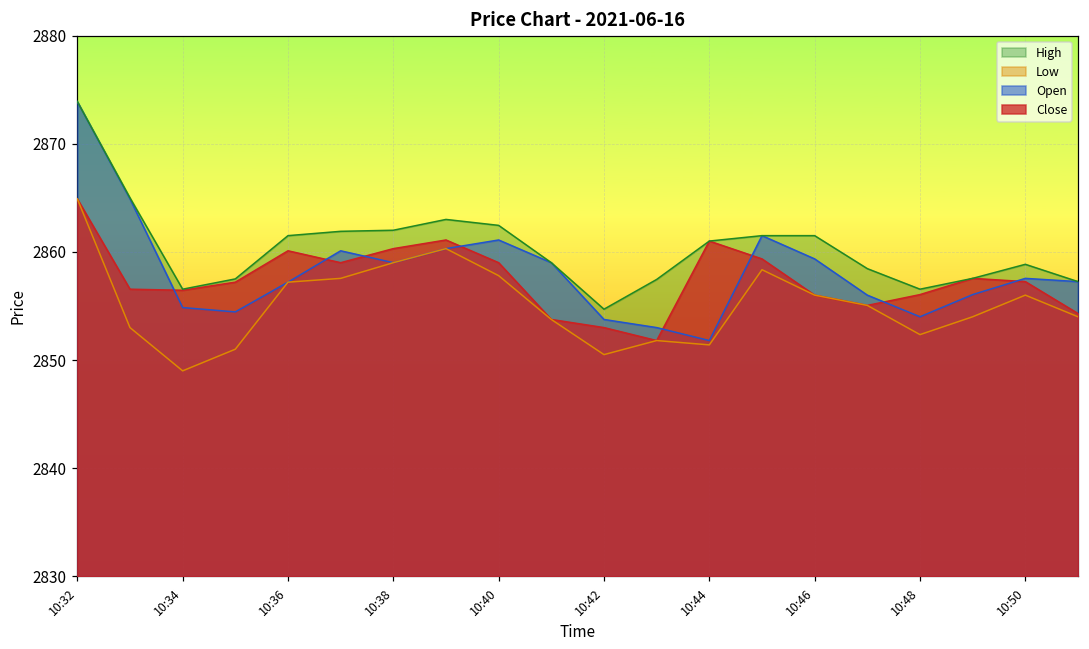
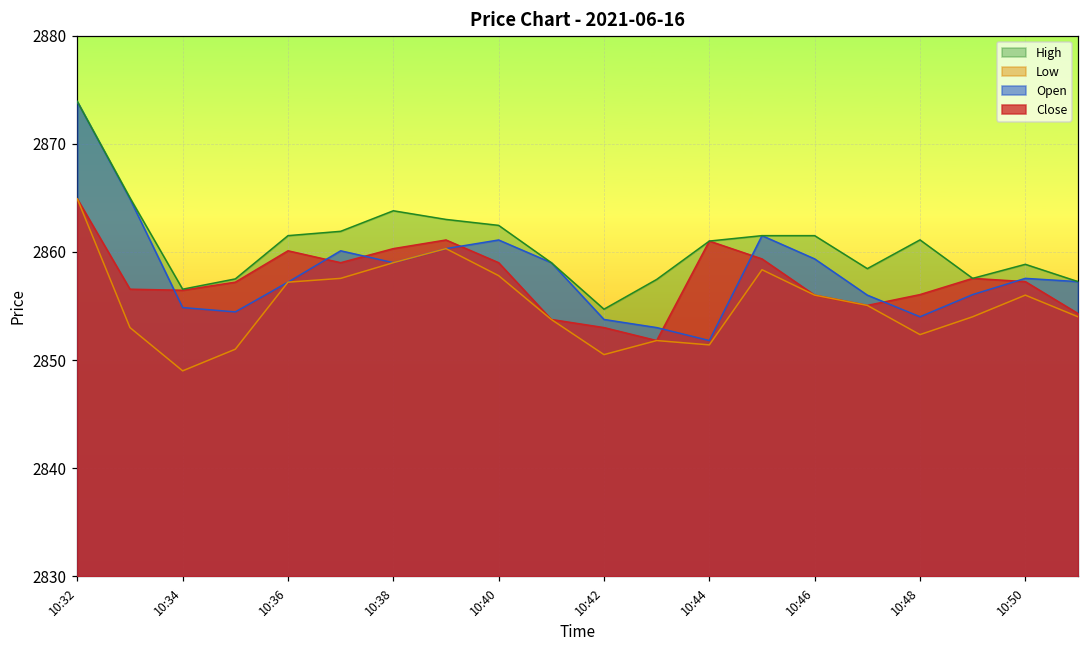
  {
    "Close": {
      "10:36": 2860,
      "10:38": 2860,
      "10:40": 2859,
      "10:42": 2853,
      "10:48": 2856,
      "10:50": 2857
    },
    "Open": {
      "10:34": 2855,
      "10:40": 2861,
      "10:42": 2854,
      "10:44": 2852,
      "10:46": 2859,
      "10:48": 2854,
      "10:50": 2858
    },
    "Low": {
      "10:34": 2849,
      "10:40": 2858,
      "10:42": 2851,
      "10:44": 2851,
      "10:48": 2852,
      "10:50": 2856
    },
    "High": {
      "10:36": 2862,
-     "10:38": 2862,
+     "10:38": 2864,
      "10:40": 2862,
      "10:42": 2855,
      "10:46": 2862,
-     "10:48": 2857,
+     "10:48": 2861,
      "10:50": 2859
    }
  }
